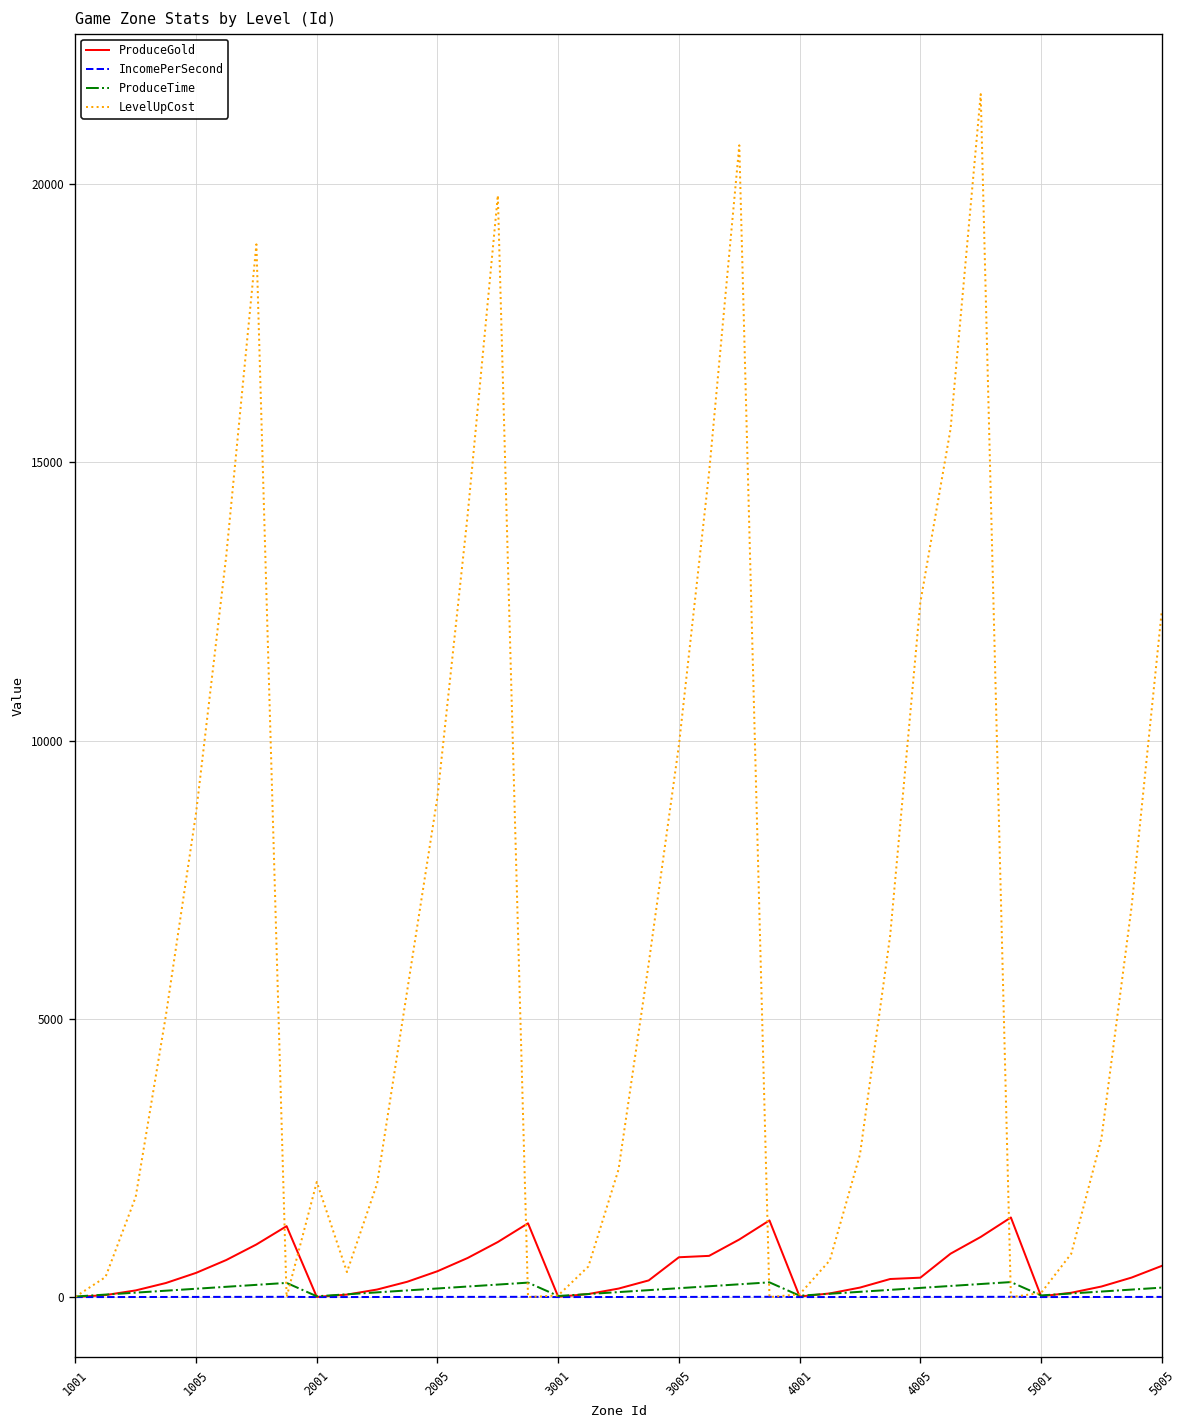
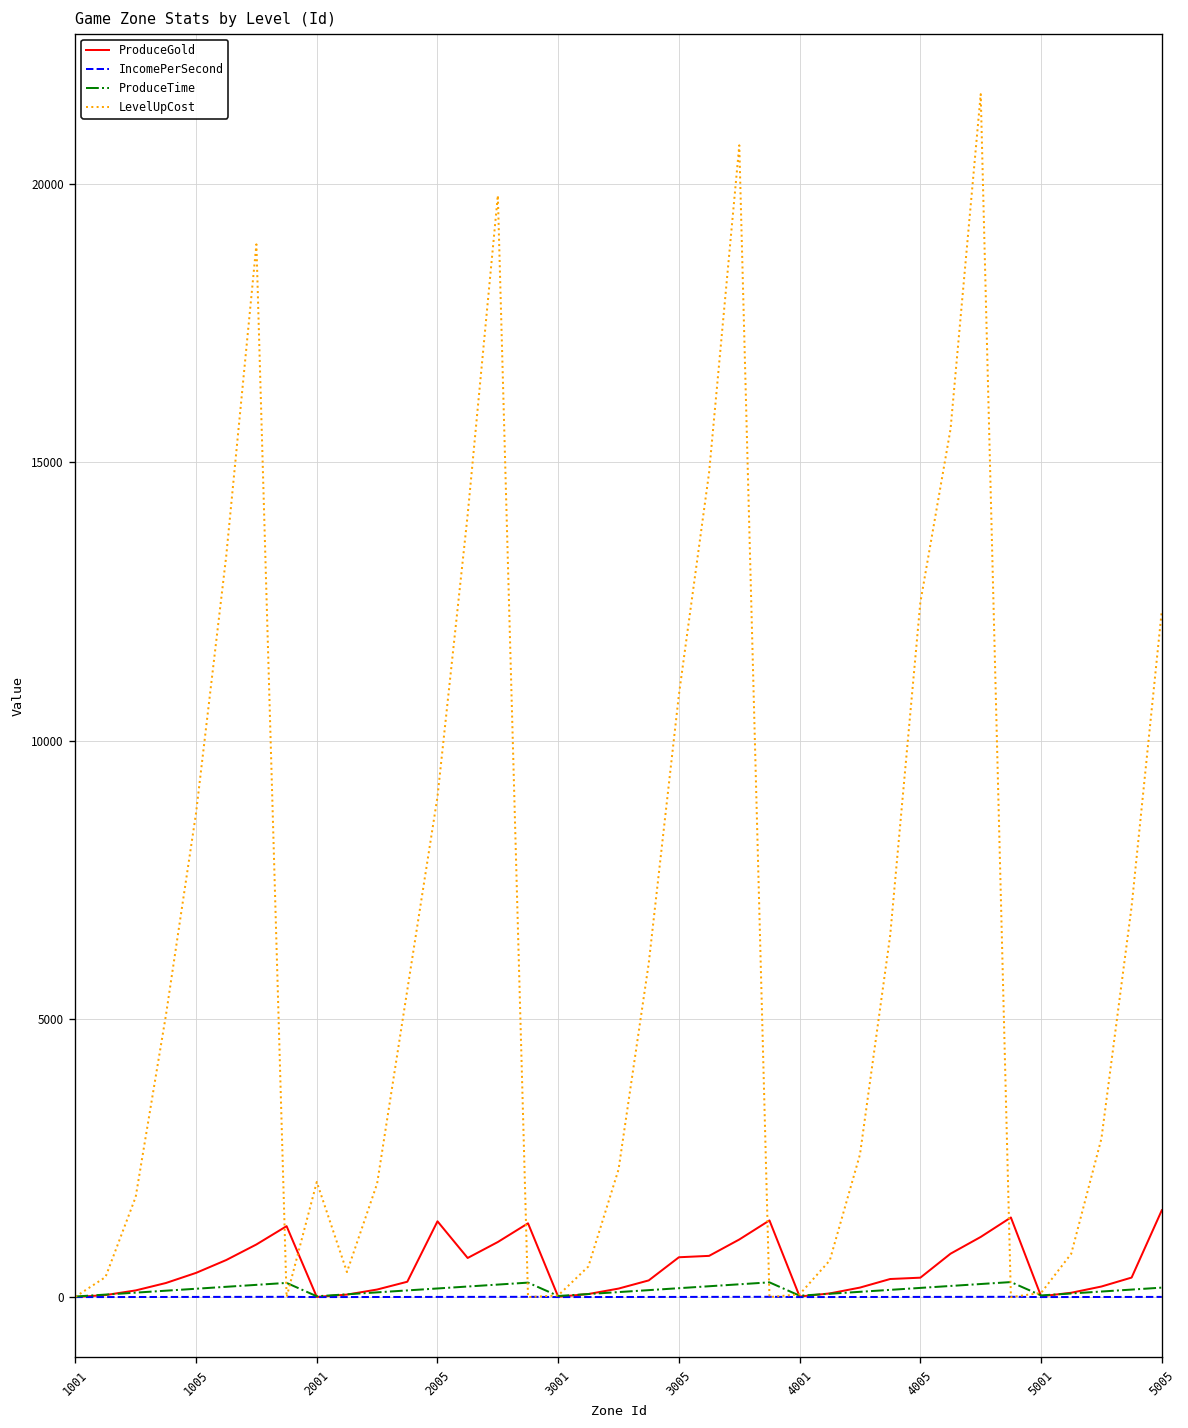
  {
    "ProduceGold": {
      "1005": 400,
-     "2005": 500,
+     "2005": 1400,
      "3005": 700,
      "4005": 300,
-     "5005": 600
+     "5005": 1600
    },
    "IncomePerSecond": {
      "1005": 0,
      "2005": 0,
      "3005": 0,
      "4005": 0,
      "5005": 0
    },
    "ProduceTime": {
      "1005": 200,
      "2005": 200,
      "3005": 200,
      "4005": 200,
      "5005": 200
    },
    "LevelUpCost": {
      "1005": 8700,
      "2001": 2100,
      "2005": 9000,
-     "3005": 9900,
+     "3005": 10800,
      "4005": 12500,
      "5005": 12300
    }
  }
